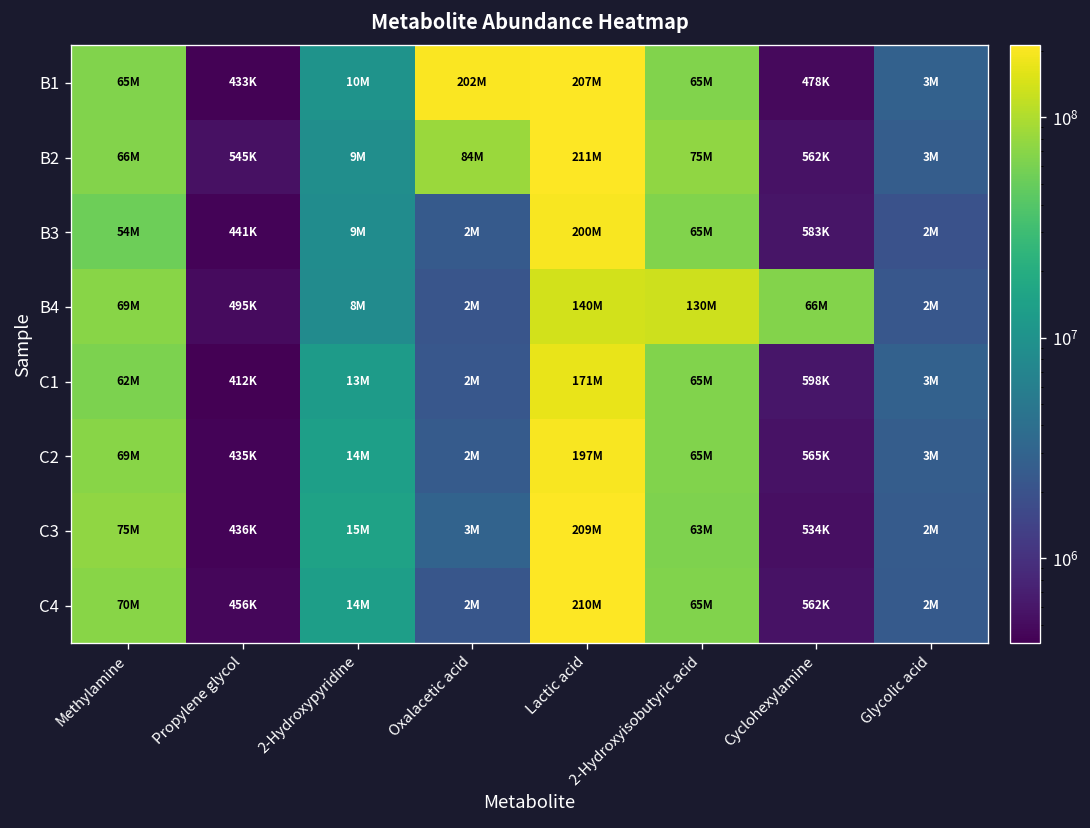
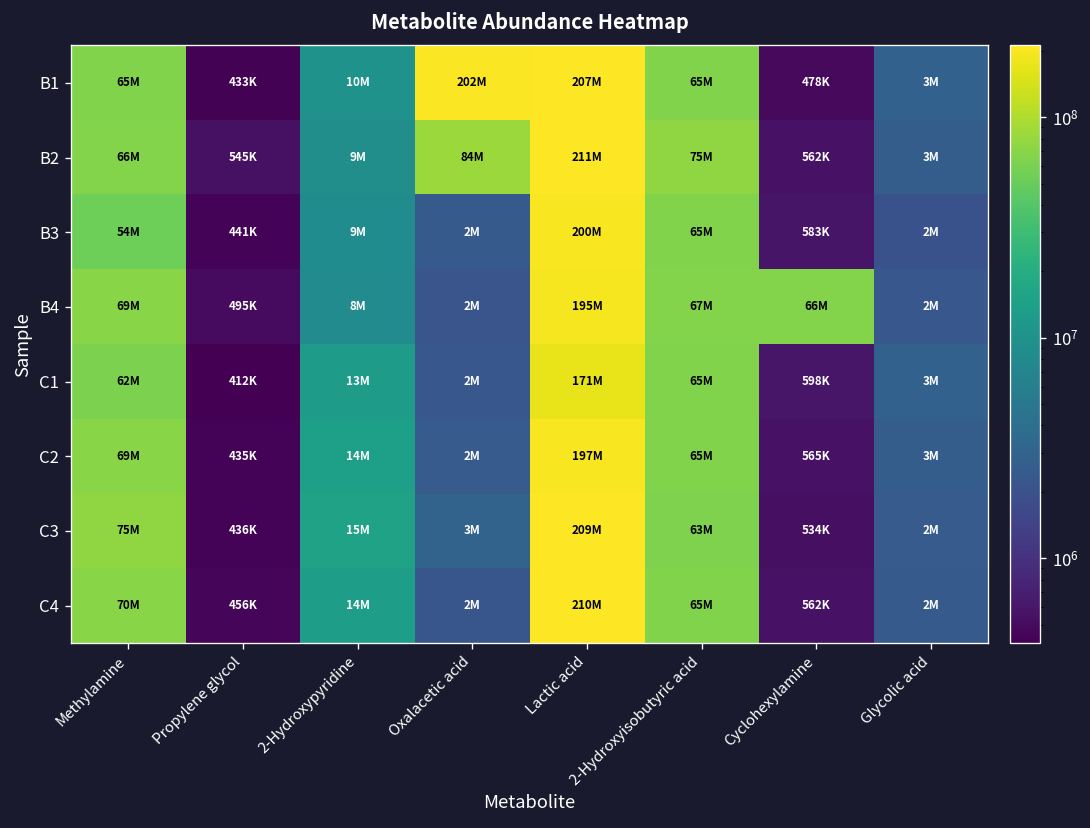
  {
    "B1": {
      "Methylamine": "65M",
      "Propylene glycol": "433K",
      "2-Hydroxypyridine": "10M",
      "Oxalacetic acid": "202M",
      "Lactic acid": "207M",
      "2-Hydroxyisobutyric acid": "65M",
      "Cyclohexylamine": "478K",
      "Glycolic acid": "3M"
    },
    "B2": {
      "Methylamine": "66M",
      "Propylene glycol": "545K",
      "2-Hydroxypyridine": "9M",
      "Oxalacetic acid": "84M",
      "Lactic acid": "211M",
      "2-Hydroxyisobutyric acid": "75M",
      "Cyclohexylamine": "562K",
      "Glycolic acid": "3M"
    },
    "B3": {
      "Methylamine": "54M",
      "Propylene glycol": "441K",
      "2-Hydroxypyridine": "9M",
      "Oxalacetic acid": "2M",
      "Lactic acid": "200M",
      "2-Hydroxyisobutyric acid": "65M",
      "Cyclohexylamine": "583K",
      "Glycolic acid": "2M"
    },
    "B4": {
      "Methylamine": "69M",
      "Propylene glycol": "495K",
      "2-Hydroxypyridine": "8M",
      "Oxalacetic acid": "2M",
-     "Lactic acid": "140M",
-     "2-Hydroxyisobutyric acid": "130M",
+     "Lactic acid": "195M",
+     "2-Hydroxyisobutyric acid": "67M",
      "Cyclohexylamine": "66M",
      "Glycolic acid": "2M"
    },
    "C1": {
      "Methylamine": "62M",
      "Propylene glycol": "412K",
      "2-Hydroxypyridine": "13M",
      "Oxalacetic acid": "2M",
      "Lactic acid": "171M",
      "2-Hydroxyisobutyric acid": "65M",
      "Cyclohexylamine": "598K",
      "Glycolic acid": "3M"
    },
    "C2": {
      "Methylamine": "69M",
      "Propylene glycol": "435K",
      "2-Hydroxypyridine": "14M",
      "Oxalacetic acid": "2M",
      "Lactic acid": "197M",
      "2-Hydroxyisobutyric acid": "65M",
      "Cyclohexylamine": "565K",
      "Glycolic acid": "3M"
    },
    "C3": {
      "Methylamine": "75M",
      "Propylene glycol": "436K",
      "2-Hydroxypyridine": "15M",
      "Oxalacetic acid": "3M",
      "Lactic acid": "209M",
      "2-Hydroxyisobutyric acid": "63M",
      "Cyclohexylamine": "534K",
      "Glycolic acid": "2M"
    },
    "C4": {
      "Methylamine": "70M",
      "Propylene glycol": "456K",
      "2-Hydroxypyridine": "14M",
      "Oxalacetic acid": "2M",
      "Lactic acid": "210M",
      "2-Hydroxyisobutyric acid": "65M",
      "Cyclohexylamine": "562K",
      "Glycolic acid": "2M"
    }
  }
